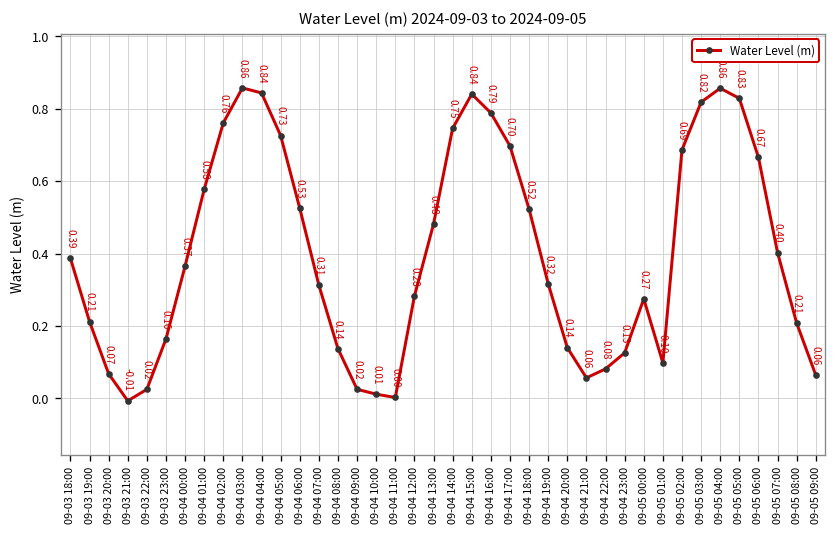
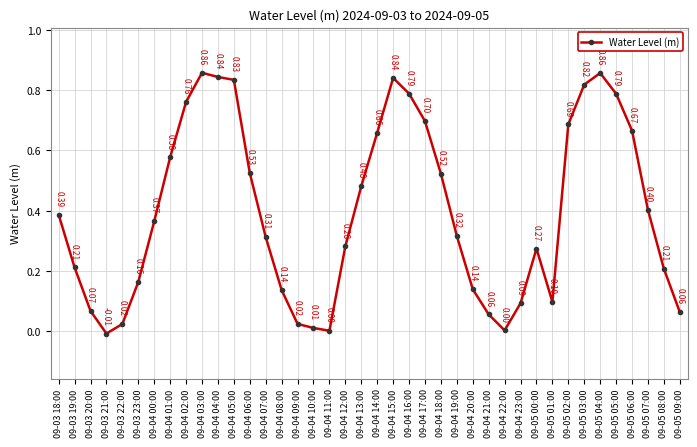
  {
    "09-03 18:00": 0.39,
    "09-03 19:00": 0.21,
    "09-03 20:00": 0.07,
    "09-03 21:00": -0.01,
    "09-03 22:00": 0.02,
    "09-03 23:00": 0.16,
    "09-04 00:00": 0.37,
    "09-04 01:00": 0.58,
    "09-04 02:00": 0.76,
    "09-04 03:00": 0.86,
    "09-04 04:00": 0.84,
-   "09-04 05:00": 0.73,
+   "09-04 05:00": 0.83,
    "09-04 06:00": 0.53,
    "09-04 07:00": 0.31,
    "09-04 08:00": 0.14,
    "09-04 09:00": 0.02,
    "09-04 10:00": 0.01,
    "09-04 11:00": 0.00,
    "09-04 12:00": 0.28,
    "09-04 13:00": 0.48,
-   "09-04 14:00": 0.75,
+   "09-04 14:00": 0.66,
    "09-04 15:00": 0.84,
    "09-04 16:00": 0.79,
    "09-04 17:00": 0.70,
    "09-04 18:00": 0.52,
    "09-04 19:00": 0.32,
    "09-04 20:00": 0.14,
    "09-04 21:00": 0.06,
-   "09-04 22:00": 0.08,
-   "09-04 23:00": 0.13,
+   "09-04 22:00": 0.00,
+   "09-04 23:00": 0.09,
    "09-05 00:00": 0.27,
    "09-05 01:00": 0.10,
    "09-05 02:00": 0.69,
    "09-05 03:00": 0.82,
-   "09-05 05:00": 0.83,
+   "09-05 05:00": 0.79,
    "09-05 06:00": 0.67,
    "09-05 07:00": 0.40,
    "09-05 08:00": 0.21,
    "09-05 09:00": 0.06
  }
